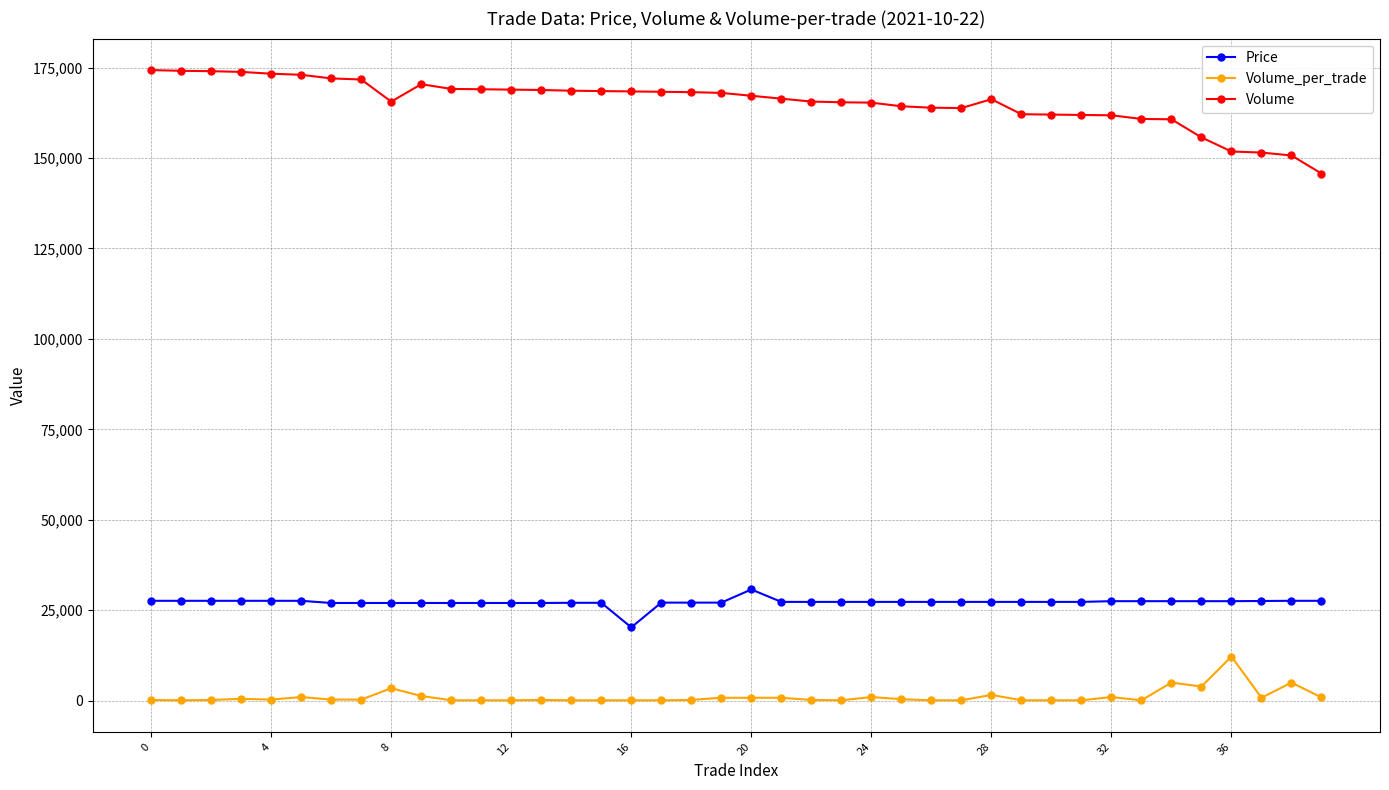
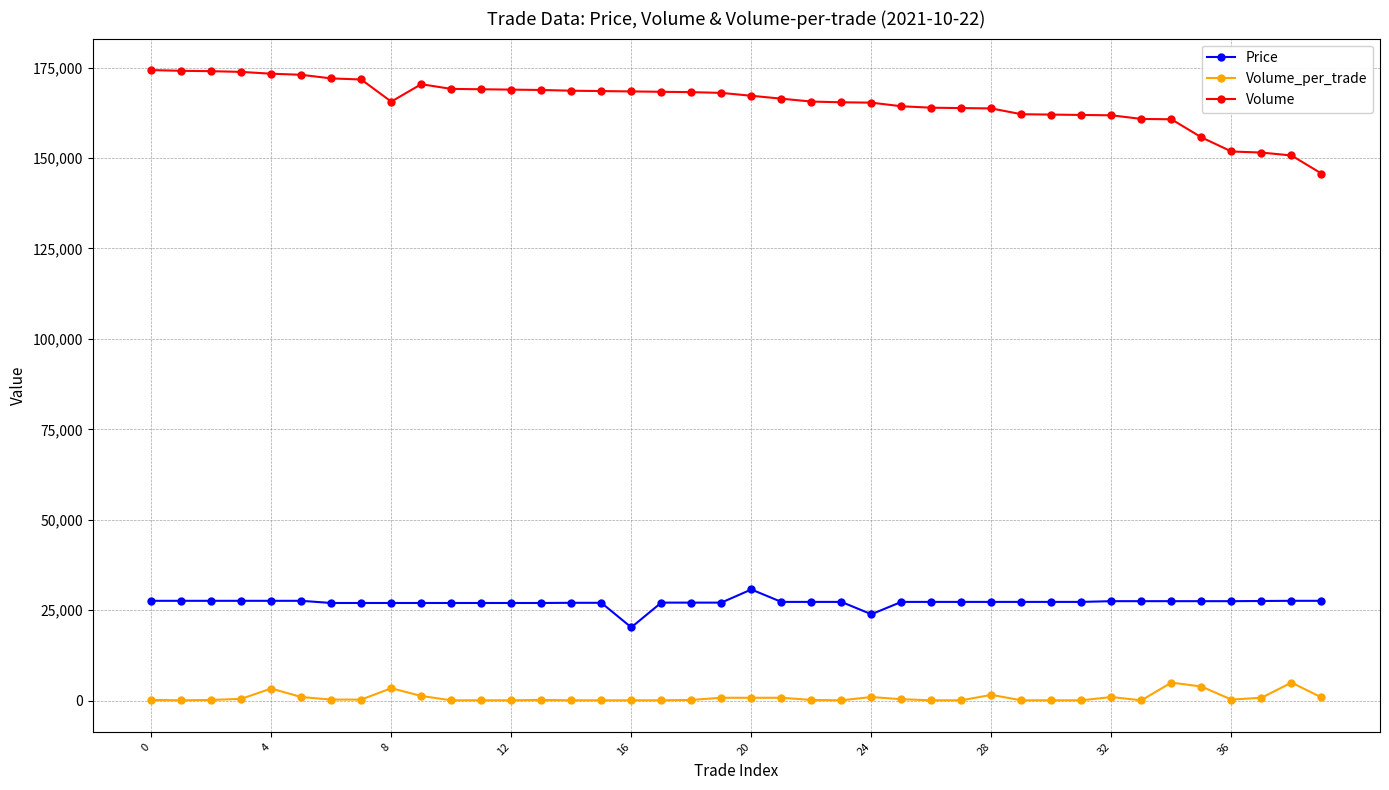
  {
    "Price": {
      "0": "28,000",
      "4": "28,000",
      "8": "27,000",
      "12": "27,000",
      "16": "20,000",
      "20": "31,000",
-     "24": "27,000",
+     "24": "24,000",
      "28": "27,000",
      "32": "28,000",
      "36": "28,000"
    },
    "Volume_per_trade": {
      "0": "0",
-     "4": "0",
+     "4": "3,000",
      "8": "3,000",
      "12": "0",
      "16": "0",
      "20": "1,000",
      "24": "1,000",
      "28": "2,000",
      "32": "1,000",
-     "36": "12,000"
+     "36": "0"
    },
    "Volume": {
      "0": "174,000",
      "4": "173,000",
      "8": "166,000",
      "12": "169,000",
      "16": "168,000",
      "20": "167,000",
      "24": "165,000",
-     "28": "166,000",
+     "28": "164,000",
      "32": "162,000",
      "36": "152,000"
    }
  }
